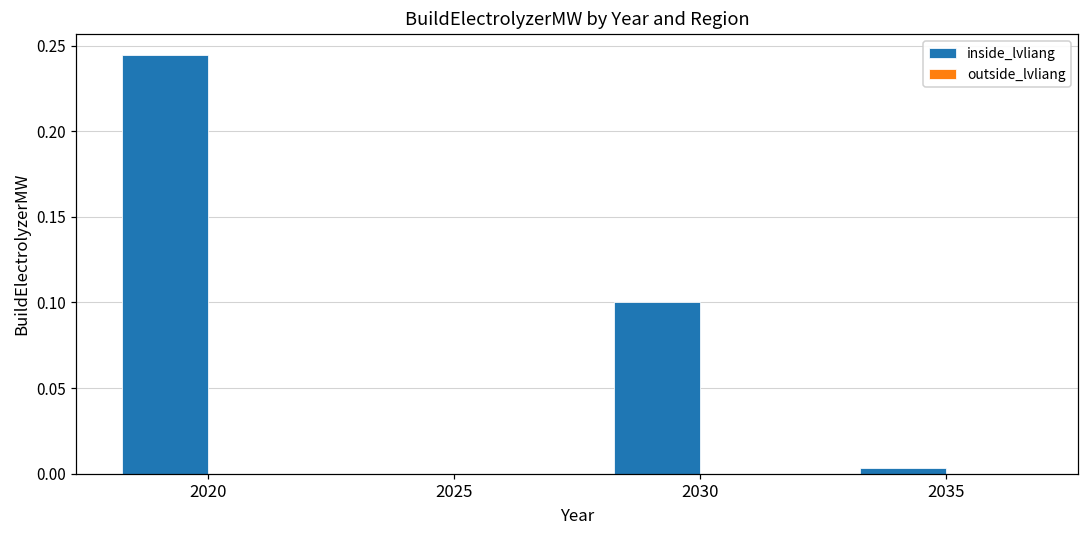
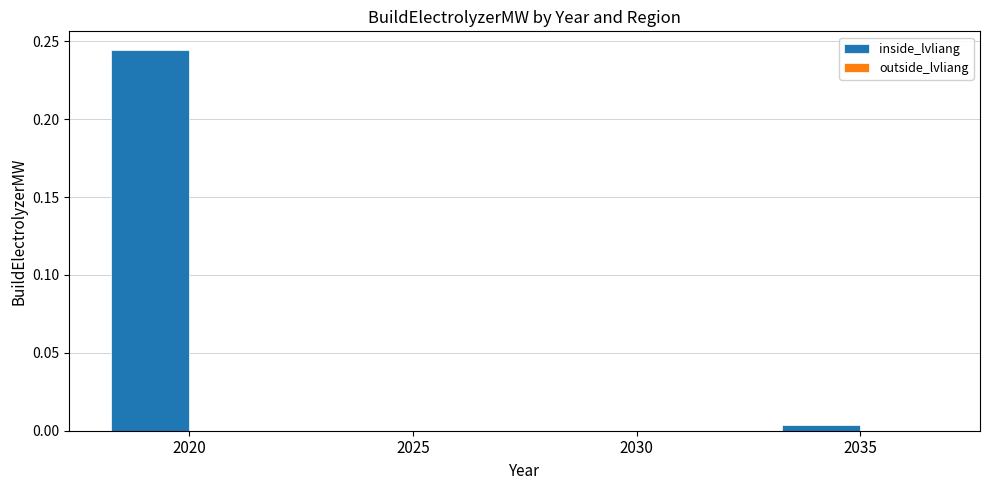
  {
    "inside_lvliang": {
      "2020": 0.244,
      "2025": 0.0,
-     "2030": 0.1,
+     "2030": 0.0,
      "2035": 0.004
    },
    "outside_lvliang": {
      "2020": 0.0,
      "2025": 0.0,
      "2030": 0.0,
      "2035": 0.0
    }
  }
